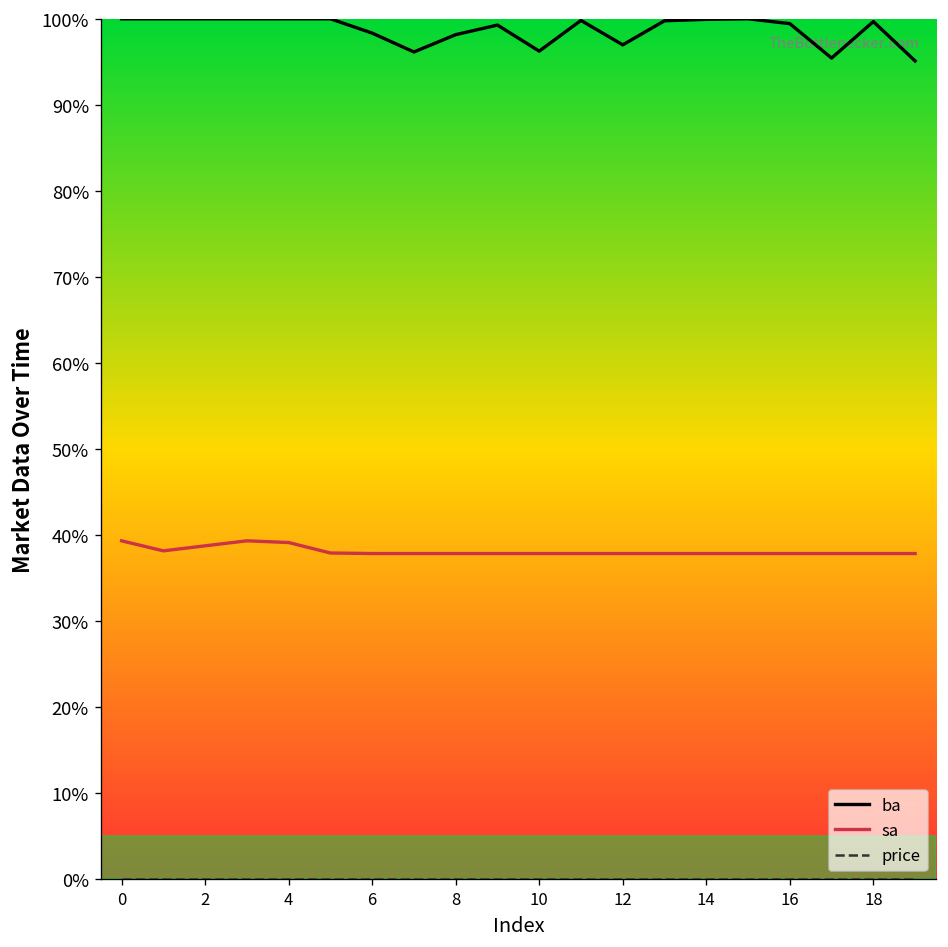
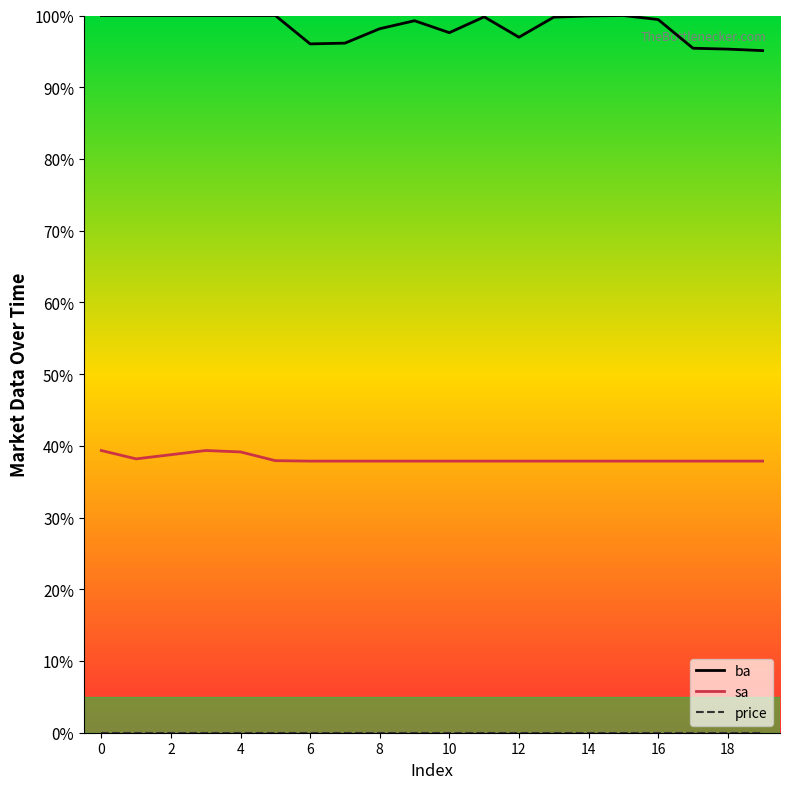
  {
    "ba": {
      "0": "100%",
      "2": "100%",
      "4": "100%",
-     "6": "98%",
+     "6": "96%",
      "8": "98%",
-     "10": "96%",
+     "10": "98%",
      "12": "97%",
      "14": "100%",
      "16": "99%",
-     "18": "100%"
+     "18": "95%"
    },
    "sa": {
      "0": "39%",
      "2": "39%",
      "4": "39%",
      "6": "38%",
      "8": "38%",
      "10": "38%",
      "12": "38%",
      "14": "38%",
      "16": "38%",
      "18": "38%"
    }
  }
